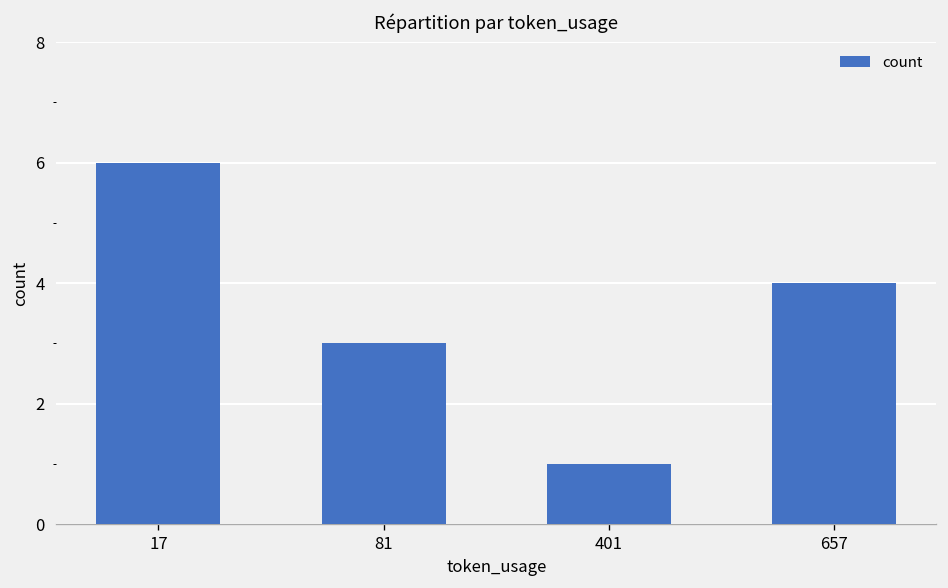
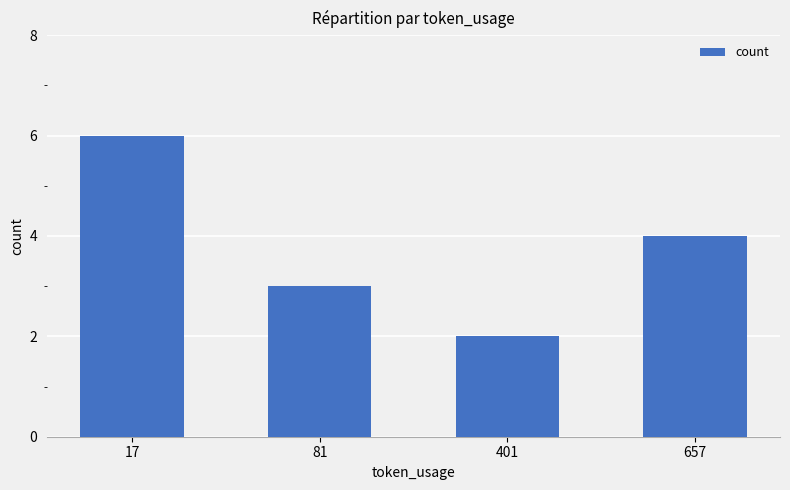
  {
    "17": 6,
    "81": 3,
-   "401": 1,
+   "401": 2,
    "657": 4
  }
